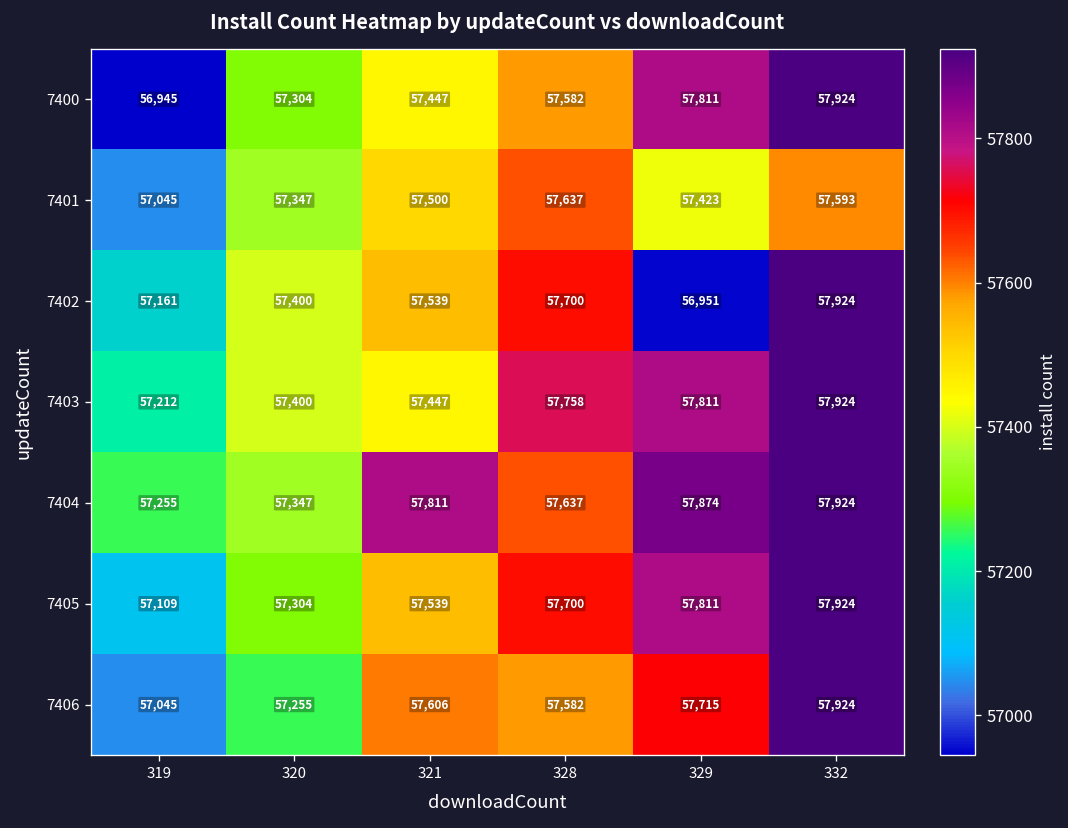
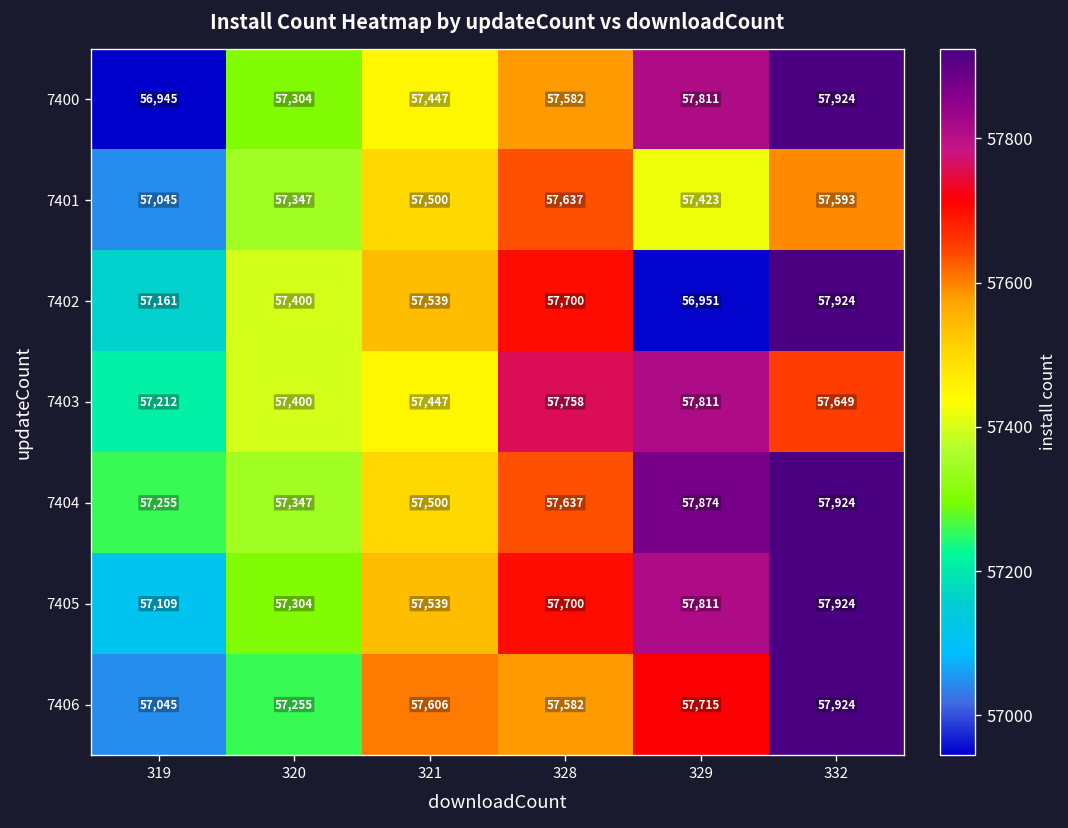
  {
    "7403": {
-     "332": "57,924"
+     "332": "57,649"
    },
    "7404": {
-     "321": "57,811"
+     "321": "57,500"
    }
  }
